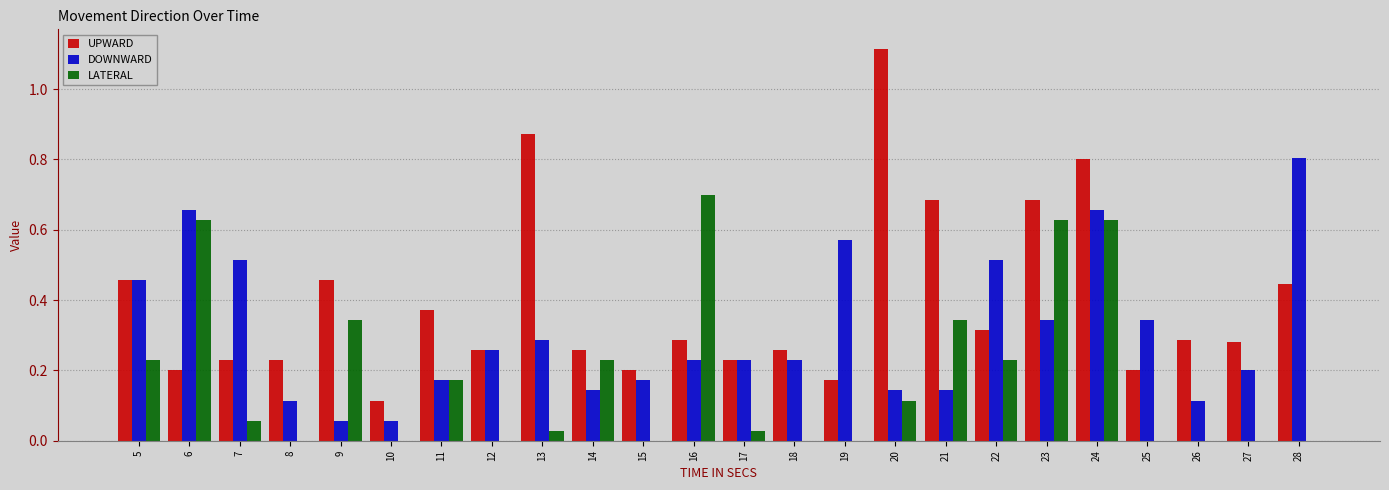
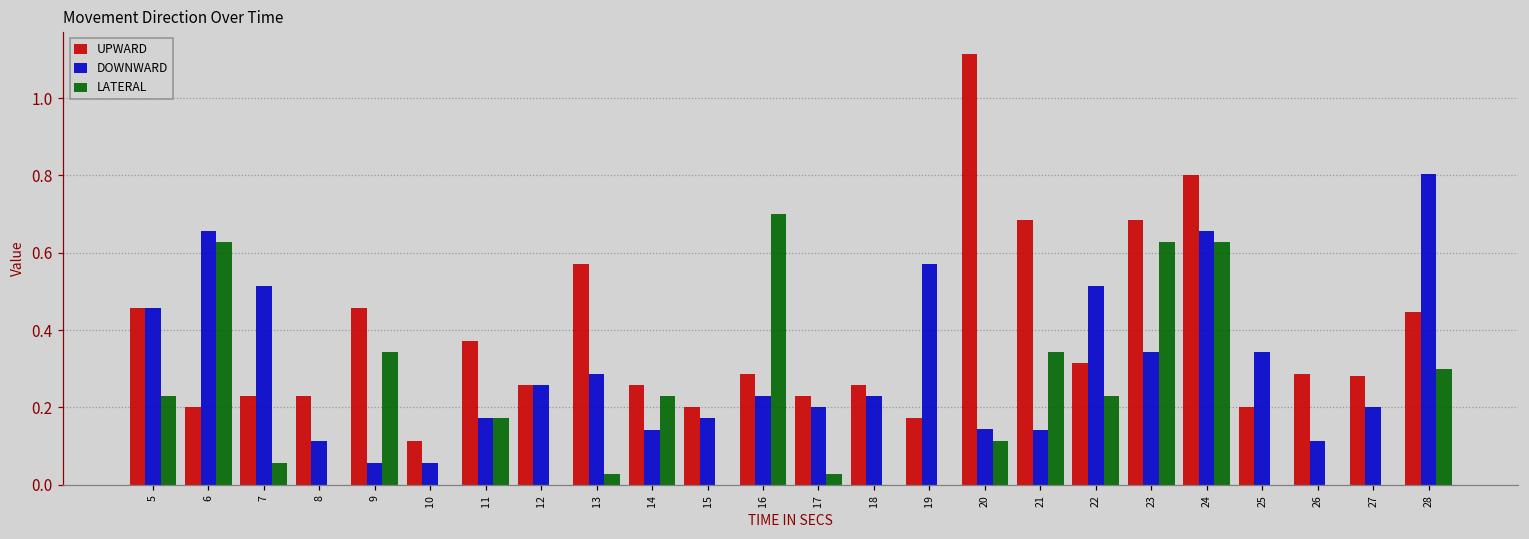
  {
    "UPWARD": {
      "5": 0.46,
      "6": 0.20,
      "7": 0.23,
      "8": 0.23,
      "9": 0.46,
      "10": 0.11,
      "11": 0.37,
      "12": 0.26,
-     "13": 0.87,
+     "13": 0.57,
      "14": 0.26,
      "15": 0.20,
      "16": 0.29,
      "17": 0.23,
      "18": 0.26,
      "19": 0.17,
      "20": 1.11,
      "21": 0.69,
      "22": 0.31,
      "23": 0.69,
      "24": 0.80,
      "25": 0.20,
      "26": 0.29,
      "27": 0.28,
      "28": 0.45
    },
    "DOWNWARD": {
      "5": 0.46,
      "6": 0.66,
      "7": 0.51,
      "8": 0.11,
      "9": 0.06,
      "10": 0.06,
      "11": 0.17,
      "12": 0.26,
      "13": 0.29,
      "14": 0.14,
      "15": 0.17,
      "16": 0.23,
-     "17": 0.23,
+     "17": 0.20,
      "18": 0.23,
      "19": 0.57,
      "20": 0.14,
      "21": 0.14,
      "22": 0.51,
      "23": 0.34,
      "24": 0.66,
      "25": 0.34,
      "26": 0.11,
      "27": 0.20,
      "28": 0.80
    },
    "LATERAL": {
      "5": 0.23,
      "6": 0.63,
      "7": 0.06,
      "8": 0.0,
      "9": 0.34,
      "10": 0.0,
      "11": 0.17,
      "12": 0.0,
      "13": 0.03,
      "14": 0.23,
      "15": 0.0,
      "16": 0.7,
      "17": 0.03,
      "18": 0.0,
      "19": 0.0,
      "20": 0.11,
      "21": 0.34,
      "22": 0.23,
      "23": 0.63,
      "24": 0.63,
      "25": 0.0,
      "26": 0.0,
      "27": 0.0,
-     "28": 0.0
+     "28": 0.3
    }
  }
